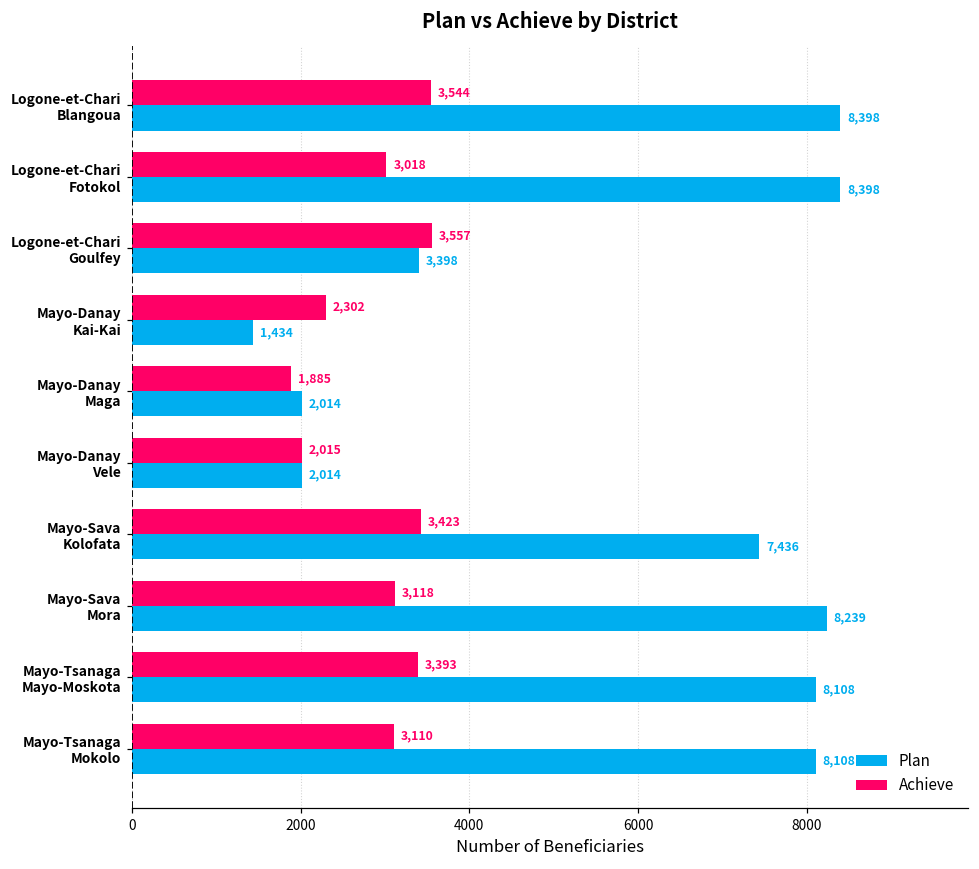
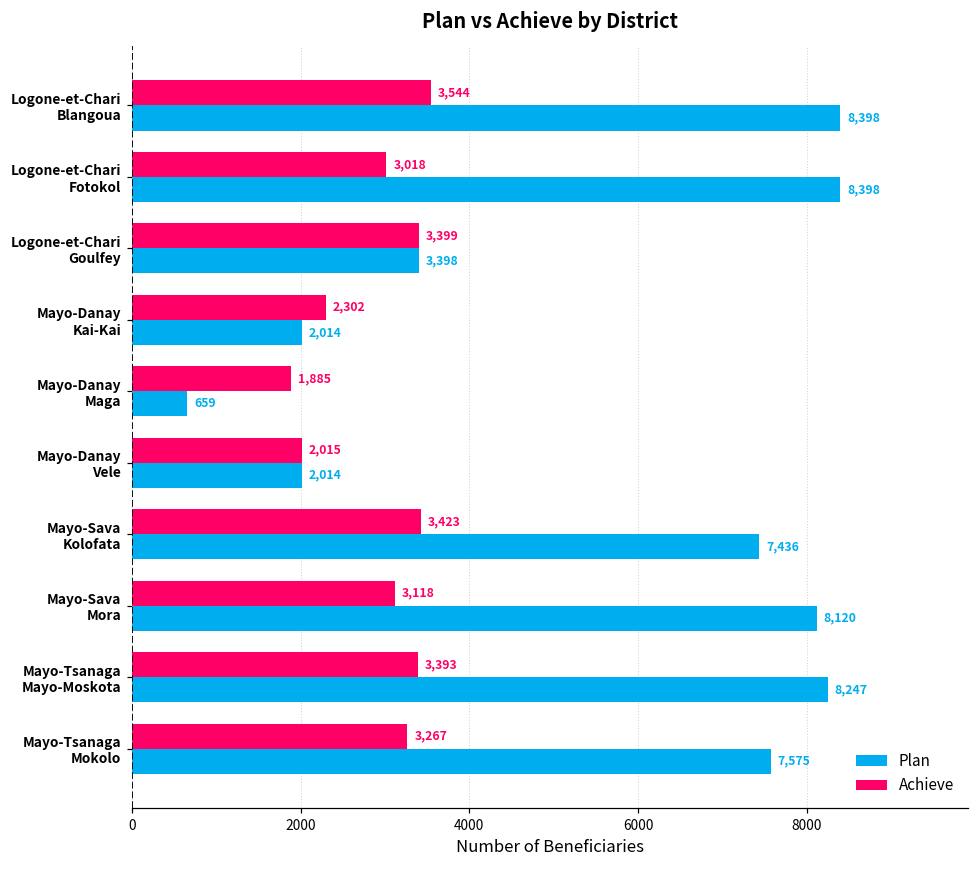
  {
    "Plan": {
      "Logone-et-Chari Blangoua": "8,398",
      "Logone-et-Chari Fotokol": "8,398",
      "Logone-et-Chari Goulfey": "3,398",
-     "Mayo-Danay Kai-Kai": "1,434",
-     "Mayo-Danay Maga": "2,014",
+     "Mayo-Danay Kai-Kai": "2,014",
+     "Mayo-Danay Maga": "659",
      "Mayo-Danay Vele": "2,014",
      "Mayo-Sava Kolofata": "7,436",
-     "Mayo-Sava Mora": "8,239",
-     "Mayo-Tsanaga Mayo-Moskota": "8,108",
-     "Mayo-Tsanaga Mokolo": "8,108"
+     "Mayo-Sava Mora": "8,120",
+     "Mayo-Tsanaga Mayo-Moskota": "8,247",
+     "Mayo-Tsanaga Mokolo": "7,575"
    },
    "Achieve": {
      "Logone-et-Chari Blangoua": "3,544",
      "Logone-et-Chari Fotokol": "3,018",
-     "Logone-et-Chari Goulfey": "3,557",
+     "Logone-et-Chari Goulfey": "3,399",
      "Mayo-Danay Kai-Kai": "2,302",
      "Mayo-Danay Maga": "1,885",
      "Mayo-Danay Vele": "2,015",
      "Mayo-Sava Kolofata": "3,423",
      "Mayo-Sava Mora": "3,118",
      "Mayo-Tsanaga Mayo-Moskota": "3,393",
-     "Mayo-Tsanaga Mokolo": "3,110"
+     "Mayo-Tsanaga Mokolo": "3,267"
    }
  }
